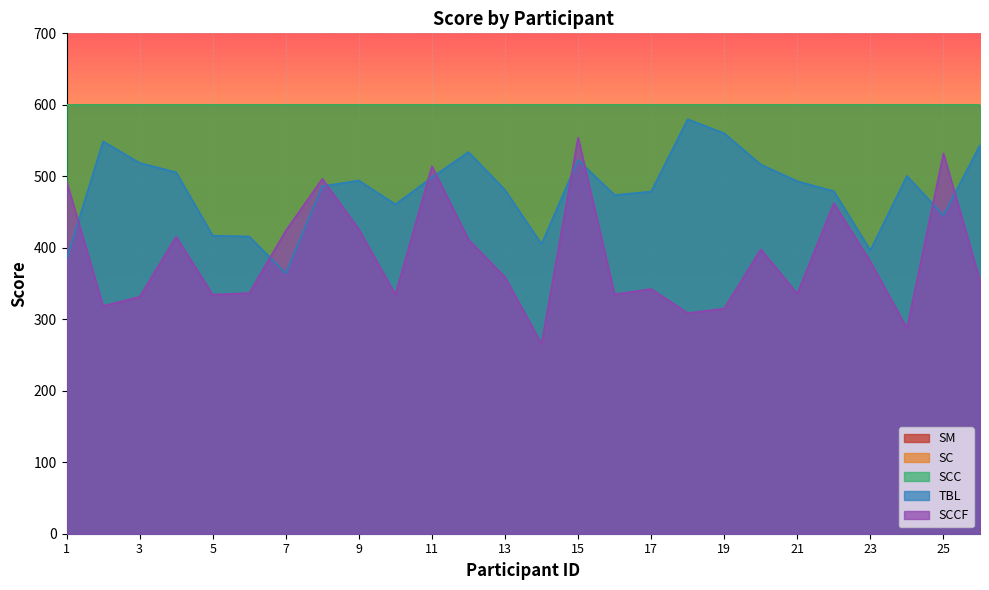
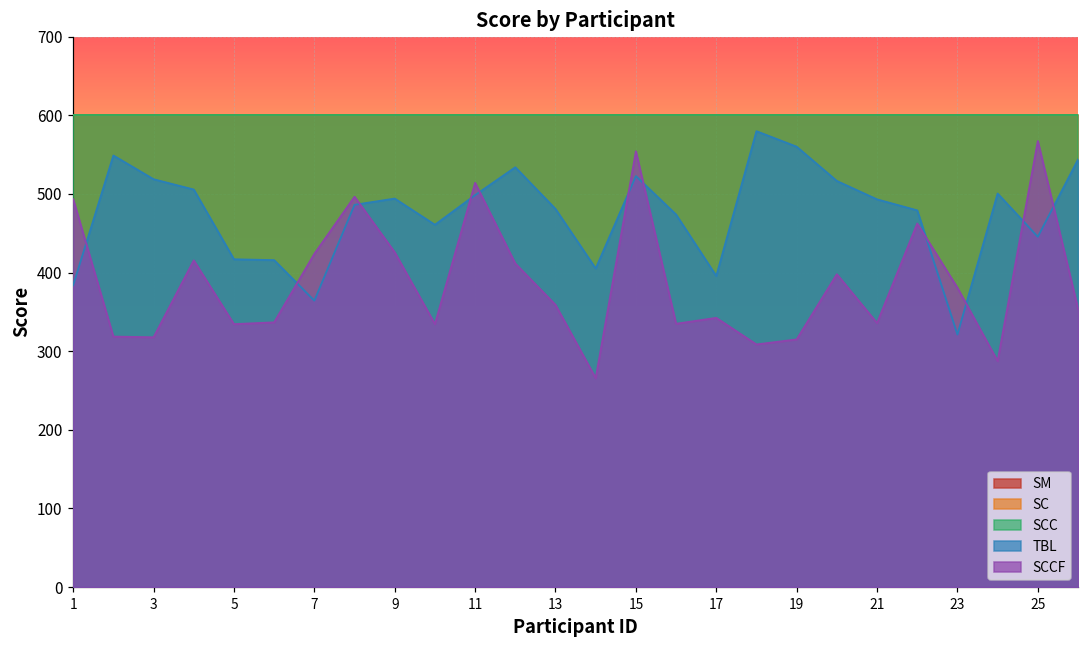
  {
    "SCC": {
      "1": 600,
      "3": 600,
      "5": 600,
      "7": 600,
      "9": 600,
      "11": 600,
      "13": 600,
      "15": 600,
      "17": 600,
      "19": 600,
      "21": 600,
      "23": 600,
      "25": 600
    },
    "TBL": {
      "1": 380,
      "3": 520,
      "5": 420,
      "7": 360,
      "9": 490,
      "11": 500,
      "13": 480,
      "15": 520,
-     "17": 480,
+     "17": 400,
      "19": 560,
      "21": 490,
-     "23": 400,
+     "23": 320,
      "25": 450
    },
    "SCCF": {
      "1": 490,
-     "3": 330,
+     "3": 320,
      "5": 330,
      "7": 420,
      "9": 430,
      "11": 510,
      "13": 360,
      "15": 550,
      "17": 340,
      "19": 320,
      "21": 340,
      "23": 380,
-     "25": 530
+     "25": 570
    }
  }
